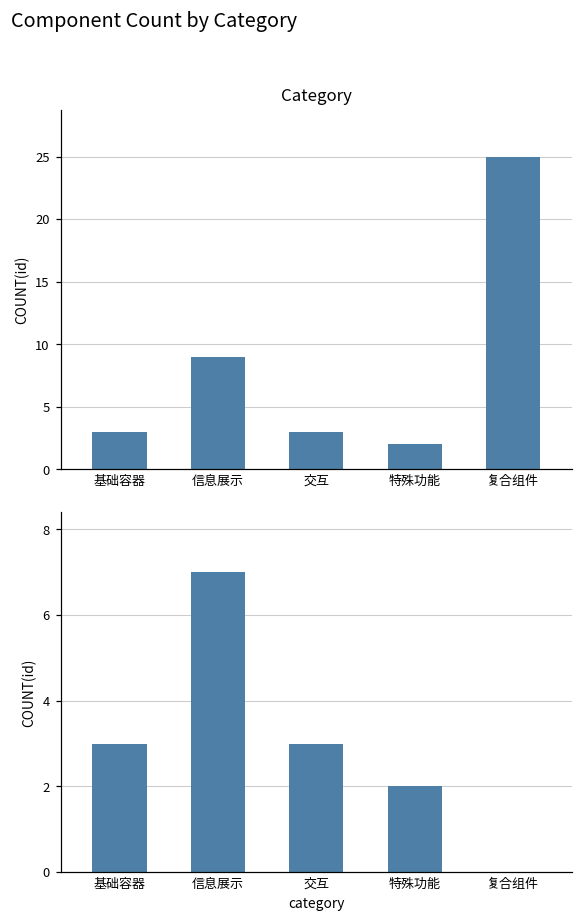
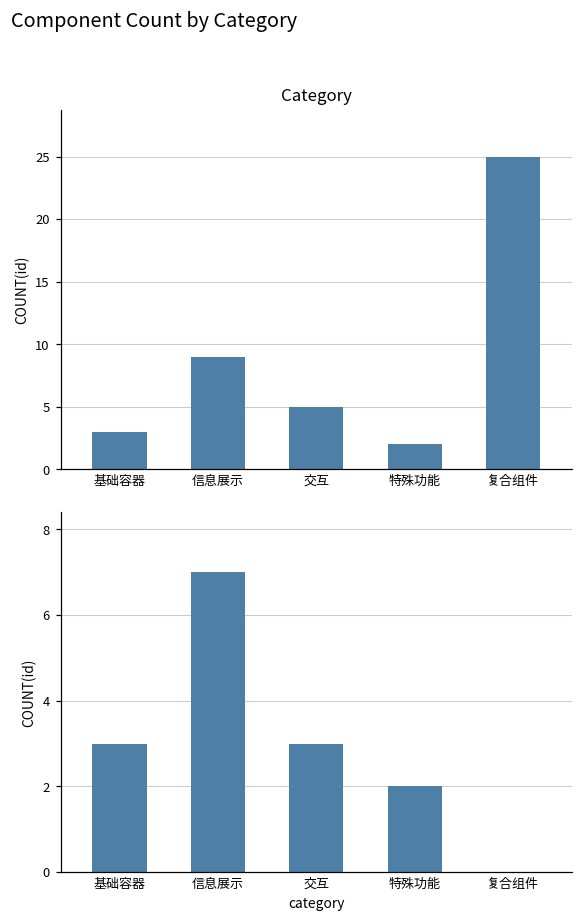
  {
    "Category": {
      "基础容器": 3,
      "信息展示": 9,
-     "交互": 3,
+     "交互": 5,
      "特殊功能": 2,
      "复合组件": 25
    }
  }
